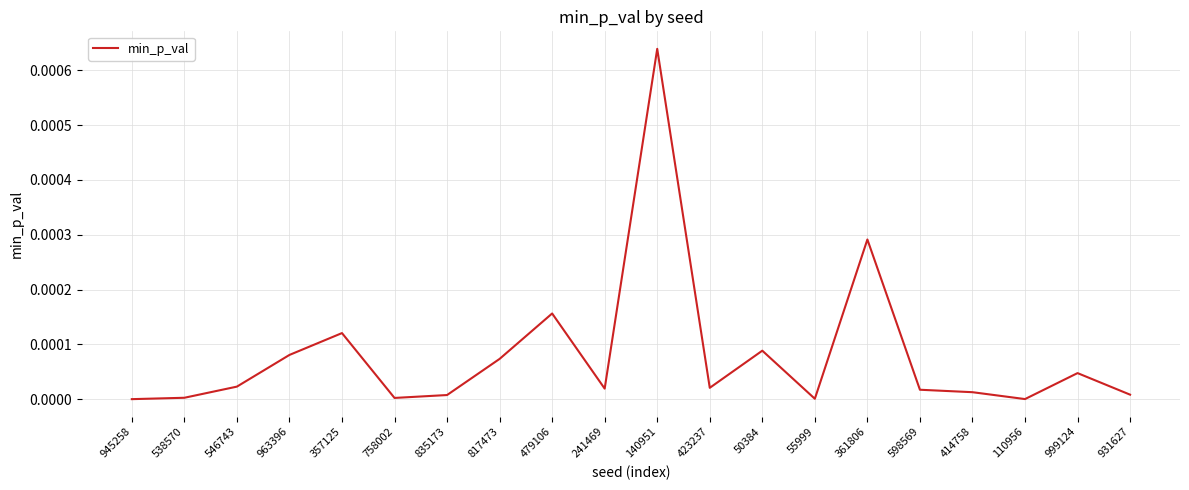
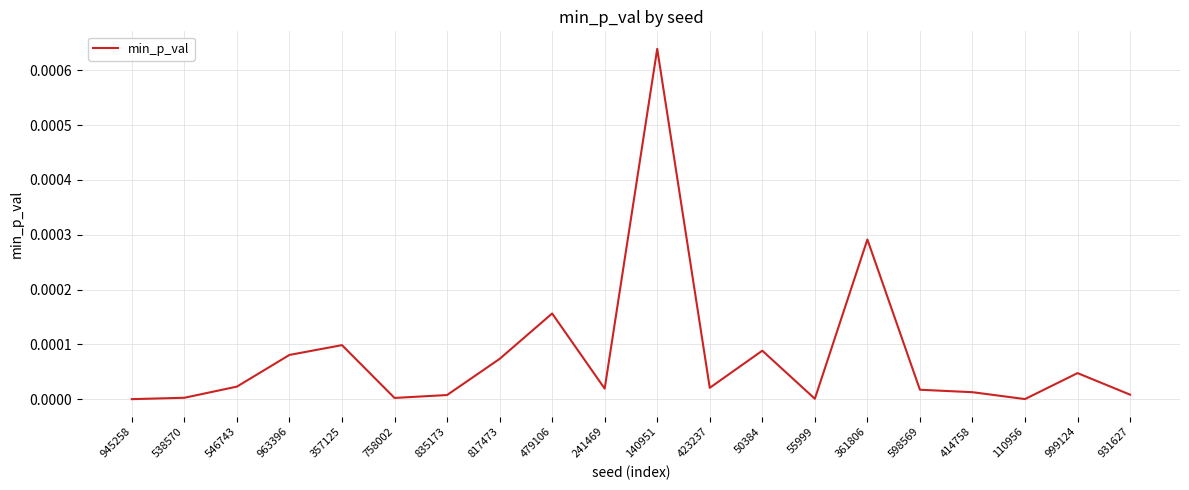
  {
    "945258": 0.00000,
    "538570": 0.00000,
    "546743": 0.00002,
    "963396": 0.00008,
-   "357125": 0.00012,
+   "357125": 0.00010,
    "758002": 0.00000,
    "835173": 0.00001,
    "817473": 0.00007,
    "479106": 0.00016,
    "241469": 0.00002,
    "140951": 0.00064,
    "423237": 0.00002,
    "50384": 0.00009,
    "55999": 0.00000,
    "361806": 0.00029,
    "598569": 0.00002,
    "414758": 0.00001,
    "110956": 0.00000,
    "999124": 0.00005,
    "931627": 0.00001
  }
